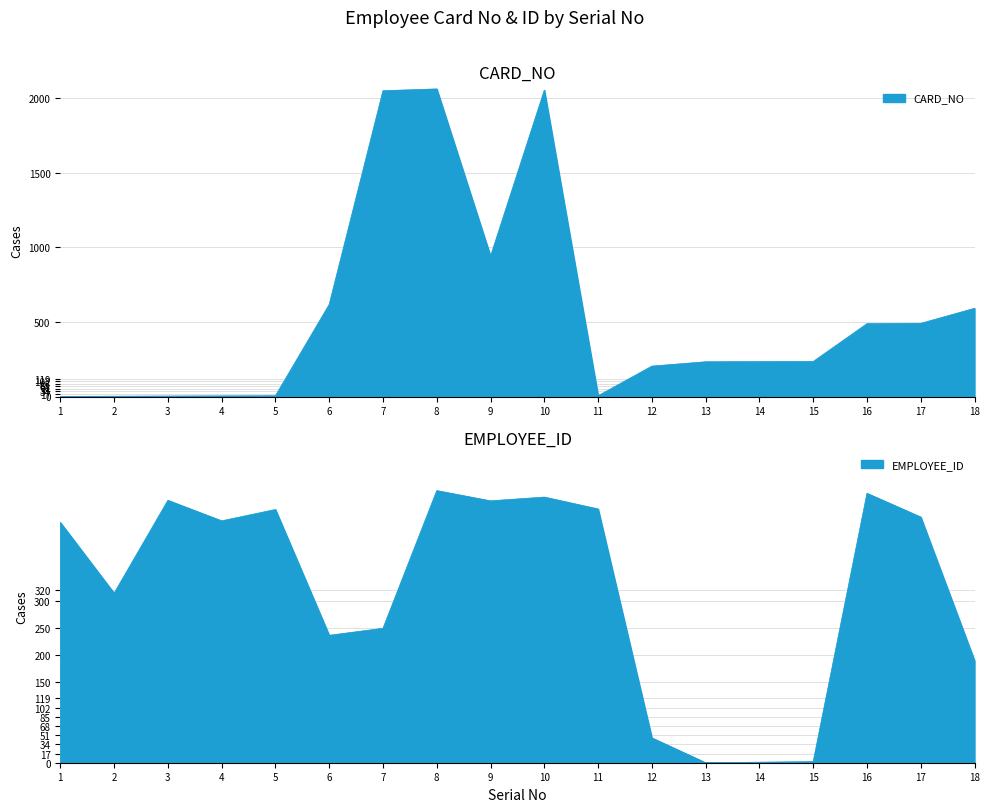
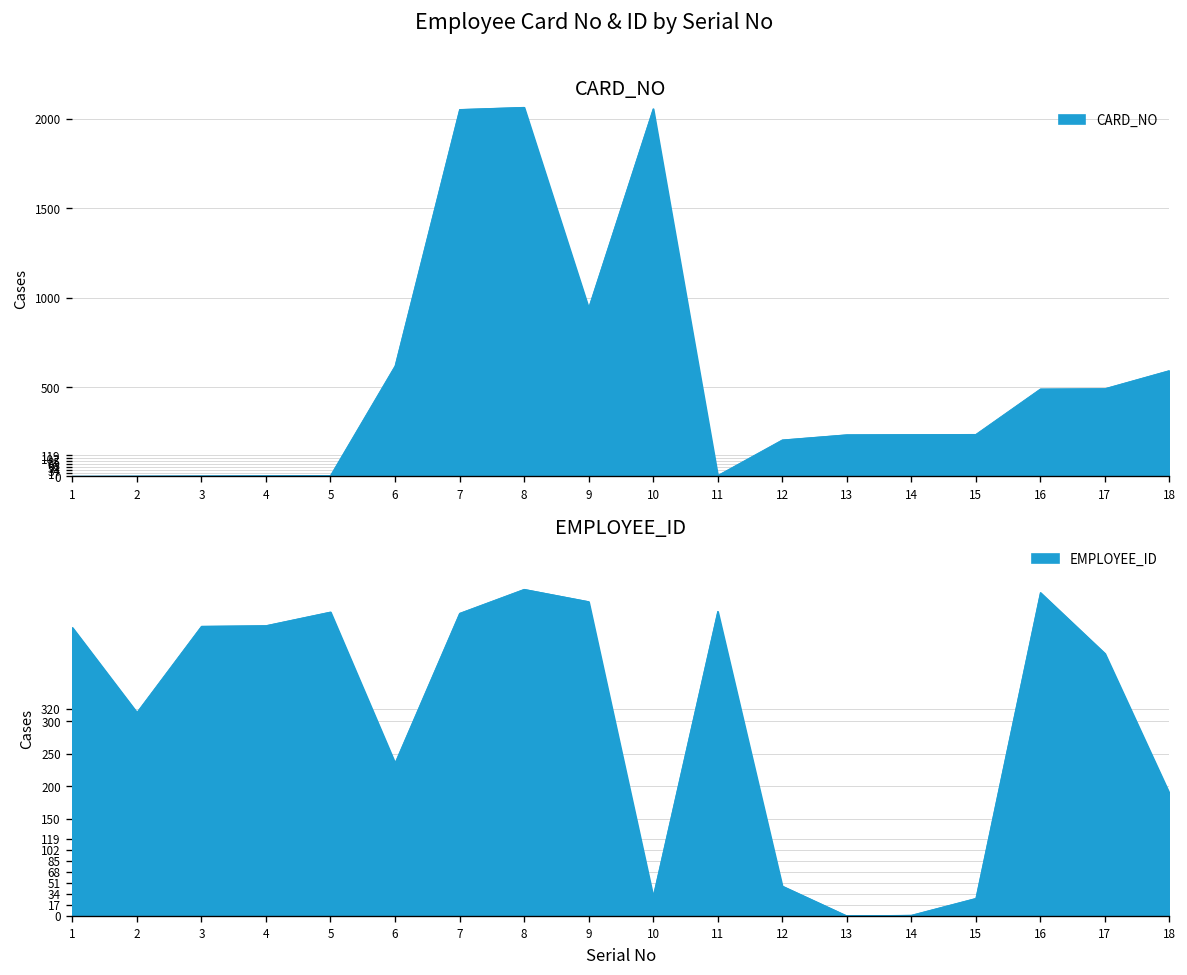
  {
    "EMPLOYEE_ID": {
      "1": 450,
      "2": 310,
-     "3": 490,
+     "3": 450,
      "4": 450,
      "5": 470,
      "6": 240,
-     "7": 250,
+     "7": 470,
      "8": 500,
      "9": 490,
-     "10": 490,
+     "10": 30,
      "11": 470,
      "12": 50,
      "13": 0,
      "14": 0,
-     "15": 0,
+     "15": 30,
      "16": 500,
-     "17": 460,
+     "17": 410,
      "18": 190
    }
  }
